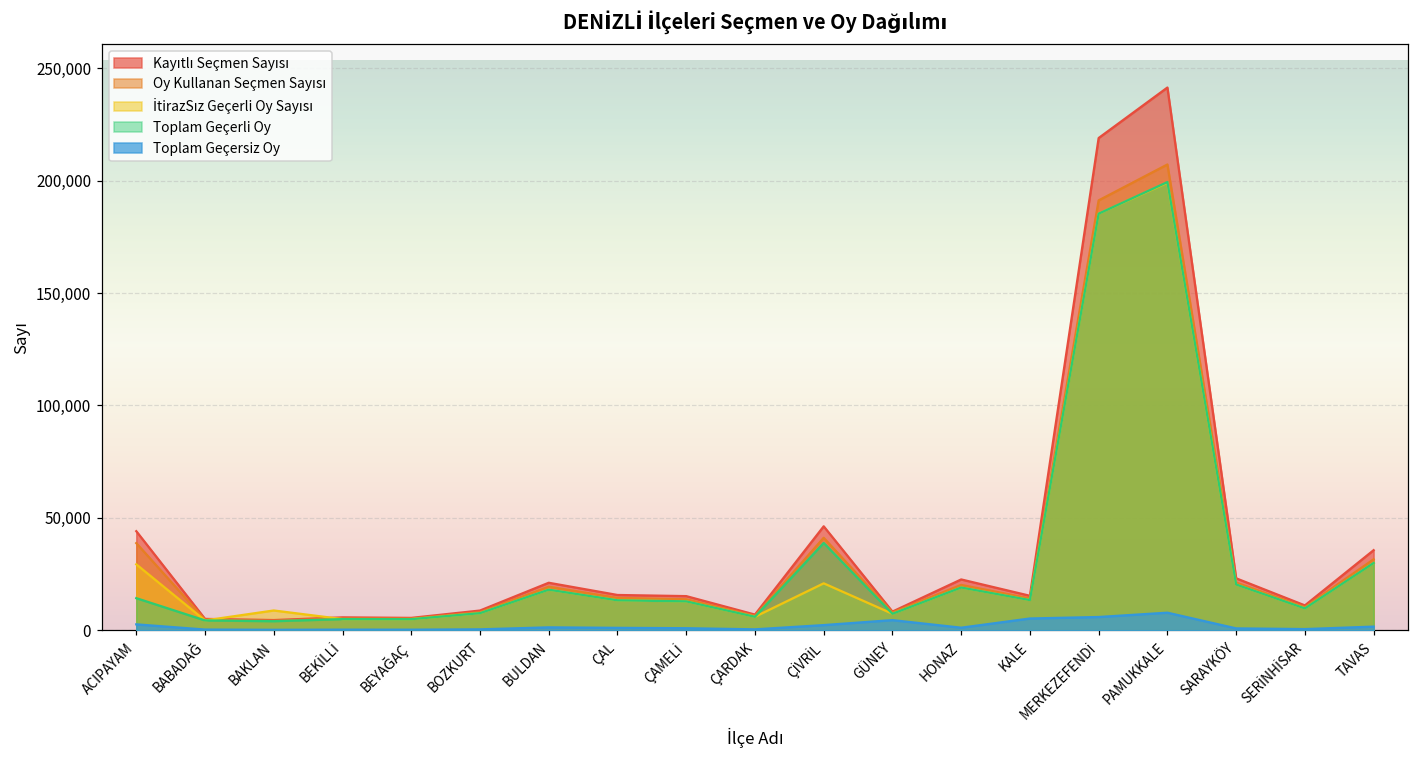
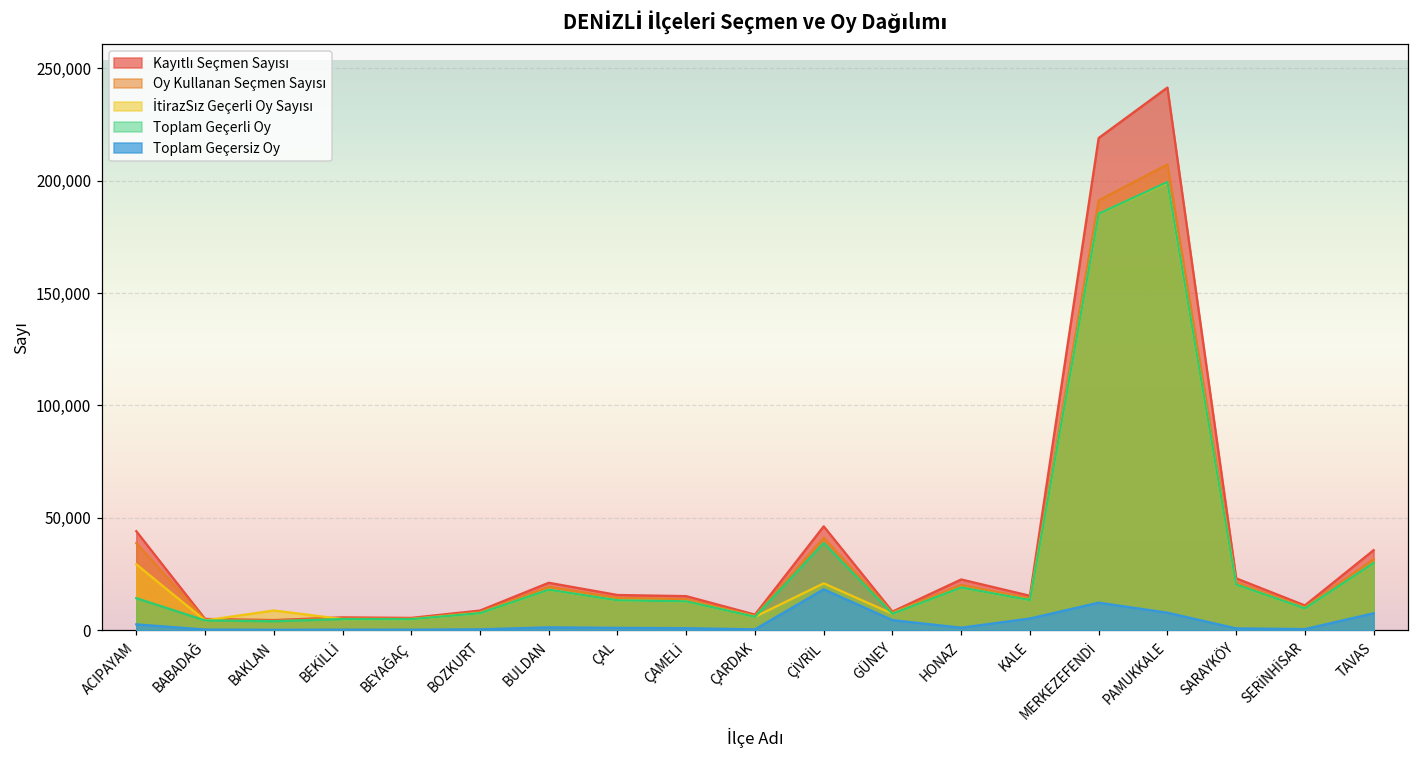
  {
    "İtirazSız Geçerli Oy Sayısı": {
      "ACIPAYAM": "29,000",
      "BAKLAN": "9,000",
      "ÇİVRİL": "21,000"
    },
    "Toplam Geçerli Oy": {
      "ACIPAYAM": "14,000",
      "ÇİVRİL": "39,000"
    },
    "Toplam Geçersiz Oy": {
      "ACIPAYAM": "3,000",
      "BABADAĞ": "0",
      "BAKLAN": "0",
      "BEKİLLİ": "0",
      "BEYAĞAÇ": "0",
      "BOZKURT": "0",
      "BULDAN": "1,000",
      "ÇAL": "1,000",
      "ÇAMELİ": "1,000",
      "ÇARDAK": "0",
-     "ÇİVRİL": "2,000",
+     "ÇİVRİL": "18,000",
      "GÜNEY": "5,000",
      "HONAZ": "1,000",
      "KALE": "5,000",
-     "MERKEZEFENDİ": "6,000",
+     "MERKEZEFENDİ": "12,000",
      "PAMUKKALE": "8,000",
      "SARAYKÖY": "1,000",
      "SERİNHİSAR": "1,000",
-     "TAVAS": "2,000"
+     "TAVAS": "8,000"
    }
  }
